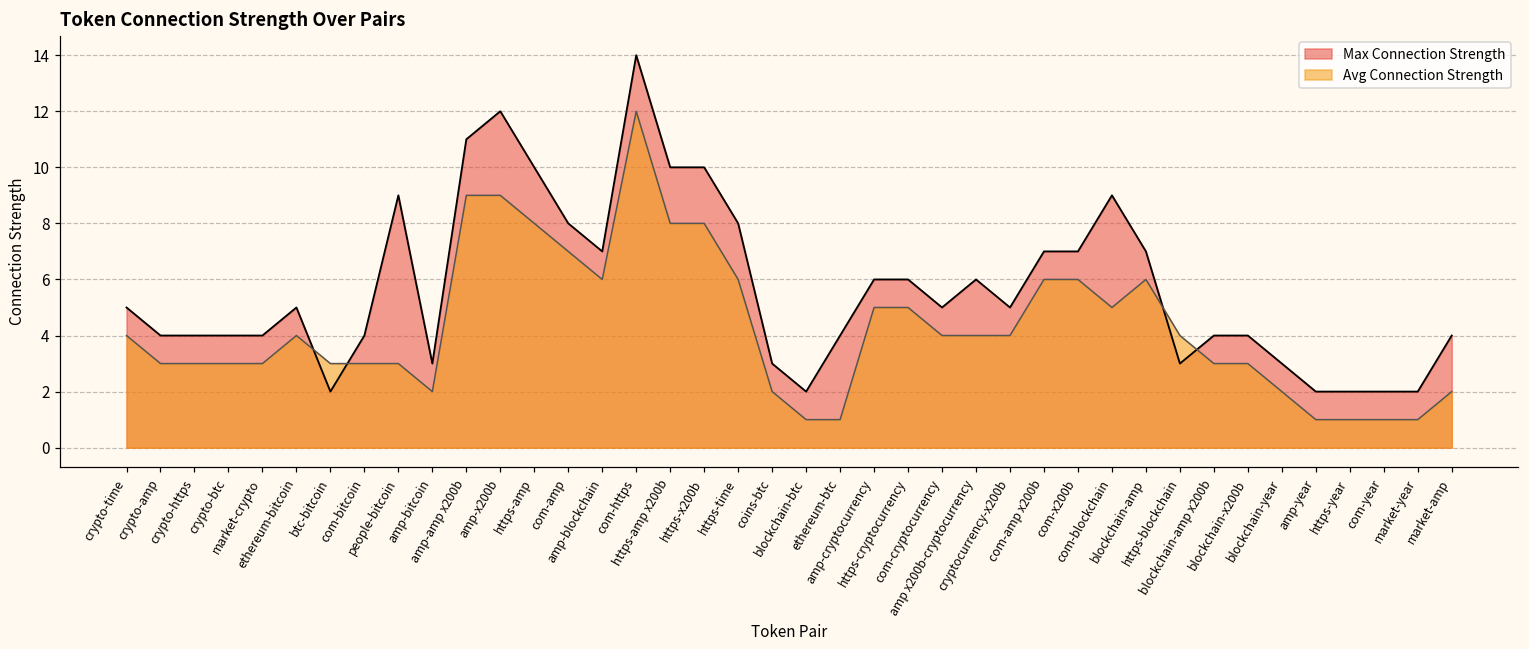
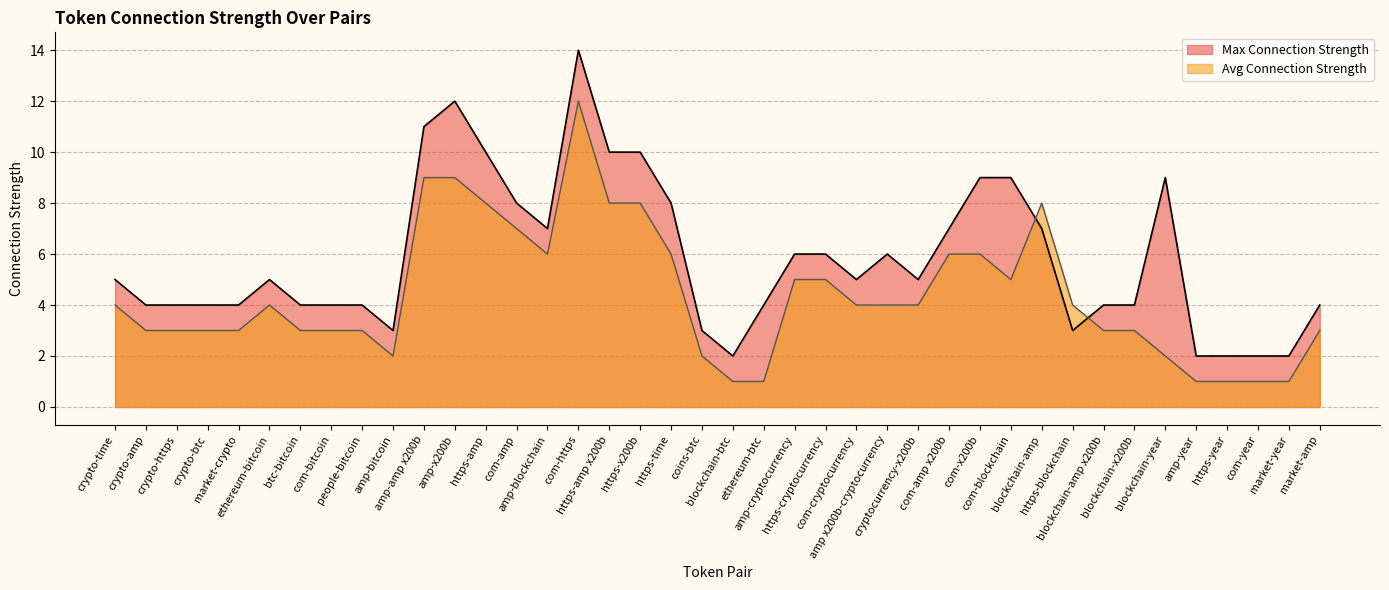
  {
    "Max Connection Strength": {
      "crypto-time": 5,
      "crypto-amp": 4,
      "crypto-https": 4,
      "crypto-btc": 4,
      "market-crypto": 4,
      "ethereum-bitcoin": 5,
-     "btc-bitcoin": 2,
+     "btc-bitcoin": 4,
      "com-bitcoin": 4,
-     "people-bitcoin": 9,
+     "people-bitcoin": 4,
      "amp-bitcoin": 3,
      "amp-amp x200b": 11,
      "amp-x200b": 12,
      "https-amp": 10,
      "com-amp": 8,
      "amp-blockchain": 7,
      "com-https": 14,
      "https-amp x200b": 10,
      "https-x200b": 10,
      "https-time": 8,
      "coins-btc": 3,
      "blockchain-btc": 2,
      "ethereum-btc": 4,
      "amp-cryptocurrency": 6,
      "https-cryptocurrency": 6,
      "com-cryptocurrency": 5,
      "amp x200b-cryptocurrency": 6,
      "cryptocurrency-x200b": 5,
      "com-amp x200b": 7,
-     "com-x200b": 7,
+     "com-x200b": 9,
      "com-blockchain": 9,
      "blockchain-amp": 7,
      "https-blockchain": 3,
      "blockchain-amp x200b": 4,
      "blockchain-x200b": 4,
-     "blockchain-year": 3,
+     "blockchain-year": 9,
      "amp-year": 2,
      "https-year": 2,
      "com-year": 2,
      "market-year": 2,
      "market-amp": 4
    },
    "Avg Connection Strength": {
      "crypto-time": 4,
      "crypto-amp": 3,
      "crypto-https": 3,
      "crypto-btc": 3,
      "market-crypto": 3,
      "ethereum-bitcoin": 4,
      "btc-bitcoin": 3,
      "com-bitcoin": 3,
      "people-bitcoin": 3,
      "amp-bitcoin": 2,
      "amp-amp x200b": 9,
      "amp-x200b": 9,
      "https-amp": 8,
      "com-amp": 7,
      "amp-blockchain": 6,
      "com-https": 12,
      "https-amp x200b": 8,
      "https-x200b": 8,
      "https-time": 6,
      "coins-btc": 2,
      "blockchain-btc": 1,
      "ethereum-btc": 1,
      "amp-cryptocurrency": 5,
      "https-cryptocurrency": 5,
      "com-cryptocurrency": 4,
      "amp x200b-cryptocurrency": 4,
      "cryptocurrency-x200b": 4,
      "com-amp x200b": 6,
      "com-x200b": 6,
      "com-blockchain": 5,
-     "blockchain-amp": 6,
+     "blockchain-amp": 8,
      "https-blockchain": 4,
      "blockchain-amp x200b": 3,
      "blockchain-x200b": 3,
      "blockchain-year": 2,
      "amp-year": 1,
      "https-year": 1,
      "com-year": 1,
      "market-year": 1,
-     "market-amp": 2
+     "market-amp": 3
    }
  }
